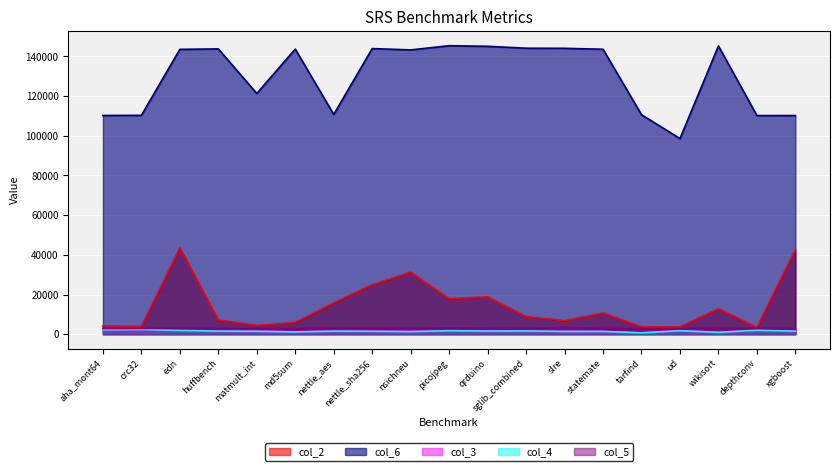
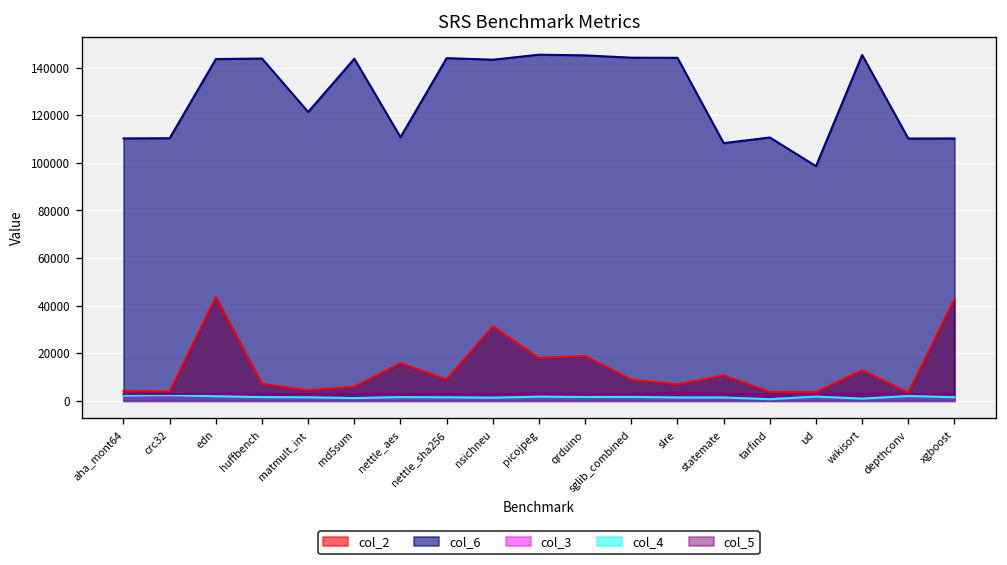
  {
    "col_2": {
      "edn": 44000,
      "huffbench": 7000,
      "matmult_int": 4000,
      "md5sum": 6000,
      "nettle_aes": 16000,
-     "nettle_sha256": 25000,
+     "nettle_sha256": 9000,
      "nsichneu": 31000,
      "picojpeg": 18000,
      "qrduino": 19000,
      "sglib_combined": 9000,
      "slre": 7000,
      "statemate": 11000,
      "wikisort": 13000,
      "xgboost": 43000
    },
    "col_6": {
      "aha_mont64": 110000,
      "crc32": 110000,
      "edn": 144000,
      "huffbench": 144000,
      "matmult_int": 121000,
      "md5sum": 144000,
      "nettle_aes": 111000,
      "nettle_sha256": 144000,
      "nsichneu": 143000,
      "picojpeg": 145000,
      "qrduino": 145000,
      "sglib_combined": 144000,
      "slre": 144000,
-     "statemate": 144000,
+     "statemate": 108000,
      "tarfind": 111000,
      "ud": 99000,
      "wikisort": 145000,
      "depthconv": 110000,
      "xgboost": 110000
    },
    "col_5": {
      "huffbench": 3000,
      "matmult_int": 3000,
      "md5sum": 3000,
      "nettle_aes": 3000,
      "nettle_sha256": 3000,
      "nsichneu": 3000,
      "picojpeg": 3000,
      "qrduino": 3000,
      "slre": 3000,
      "statemate": 3000,
      "wikisort": 3000,
      "xgboost": 3000
    }
  }
